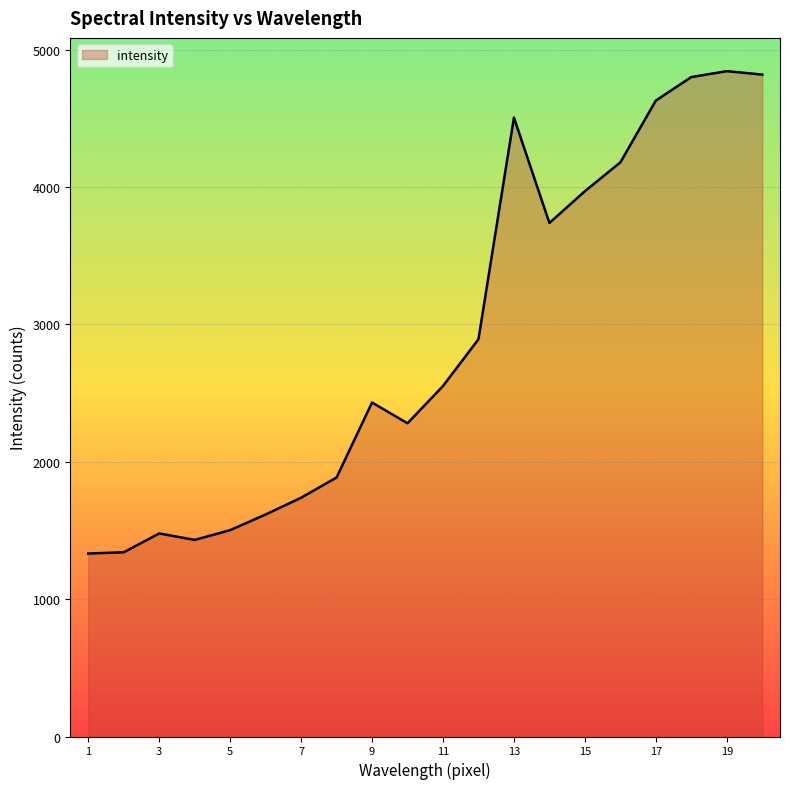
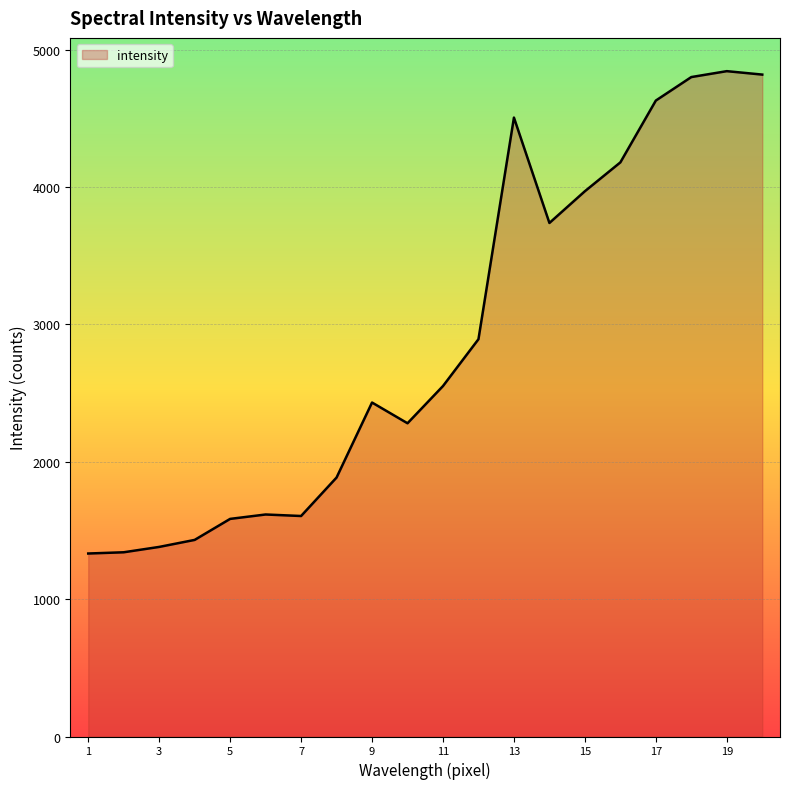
  {
    "1": 1330,
-   "3": 1480,
-   "5": 1500,
-   "7": 1740,
+   "3": 1380,
+   "5": 1580,
+   "7": 1610,
    "9": 2430,
    "11": 2550,
    "13": 4510,
    "15": 3970,
    "17": 4630,
    "19": 4840
  }
